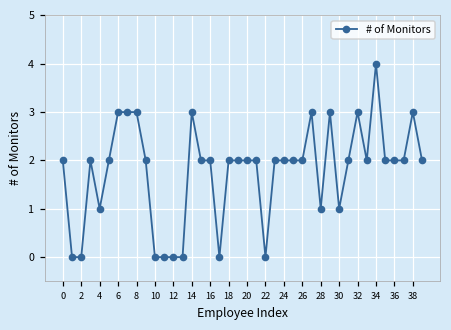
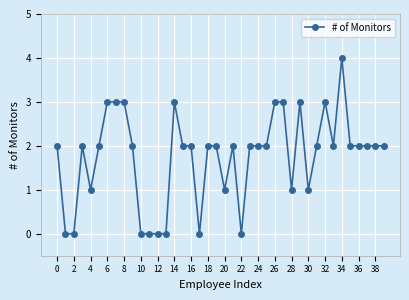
  {
    "0": 2,
    "2": 0,
    "4": 1,
    "6": 3,
    "8": 3,
    "10": 0,
    "12": 0,
    "14": 3,
    "16": 2,
    "18": 2,
-   "20": 2,
+   "20": 1,
    "22": 0,
    "24": 2,
-   "26": 2,
+   "26": 3,
    "28": 1,
    "30": 1,
    "32": 3,
    "34": 4,
    "36": 2,
-   "38": 3
+   "38": 2
  }
